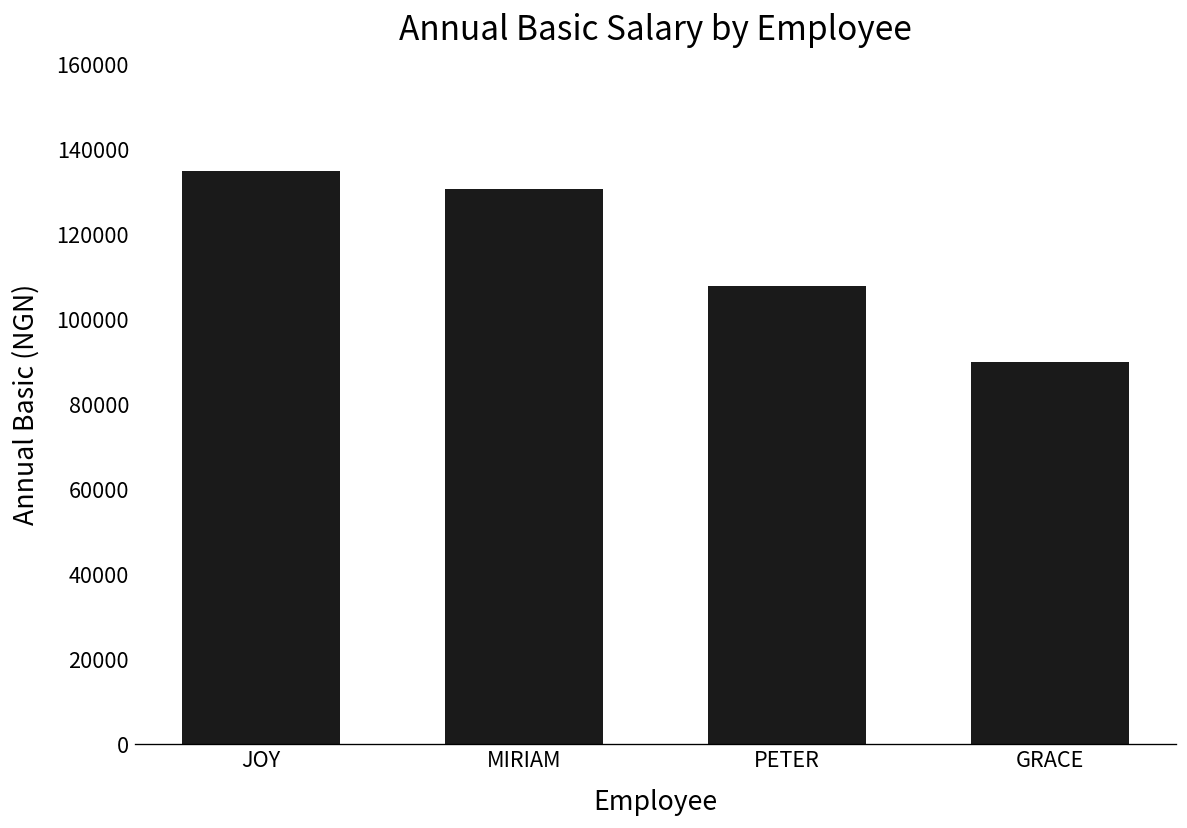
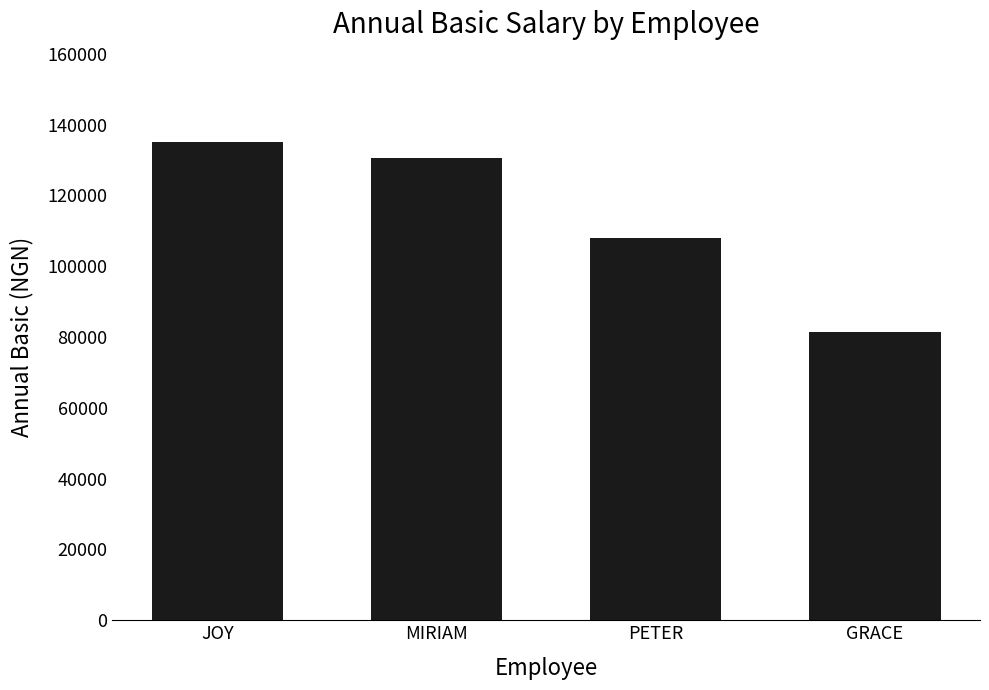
  {
    "JOY": 135000,
    "MIRIAM": 131000,
    "PETER": 108000,
-   "GRACE": 90000
+   "GRACE": 81000
  }
